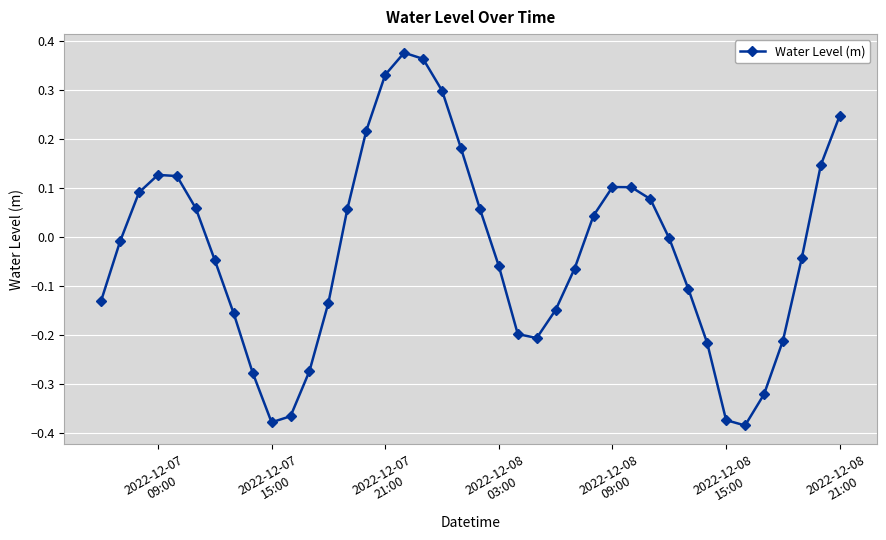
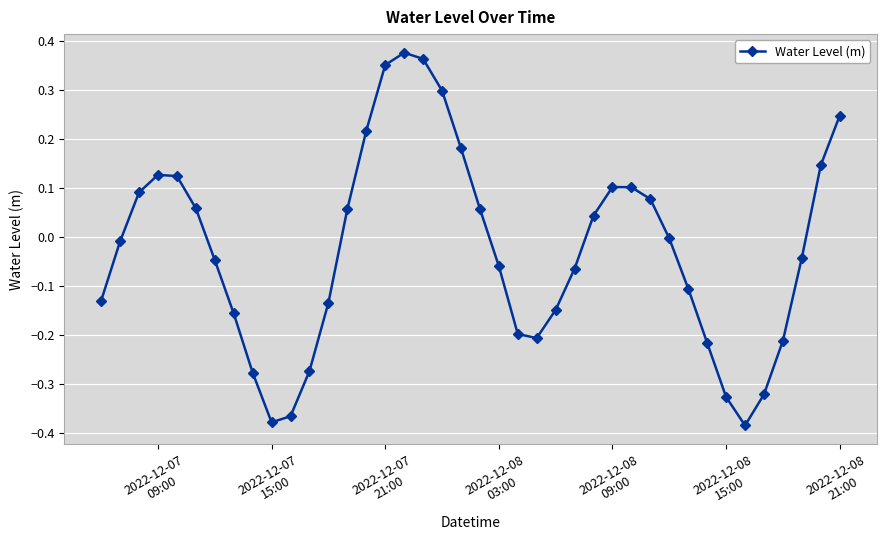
  {
    "2022-12-07 09:00": 0.13,
    "2022-12-07 15:00": -0.38,
-   "2022-12-07 21:00": 0.33,
+   "2022-12-07 21:00": 0.35,
    "2022-12-08 03:00": -0.06,
    "2022-12-08 09:00": 0.10,
-   "2022-12-08 15:00": -0.37,
+   "2022-12-08 15:00": -0.33,
    "2022-12-08 21:00": 0.25
  }
